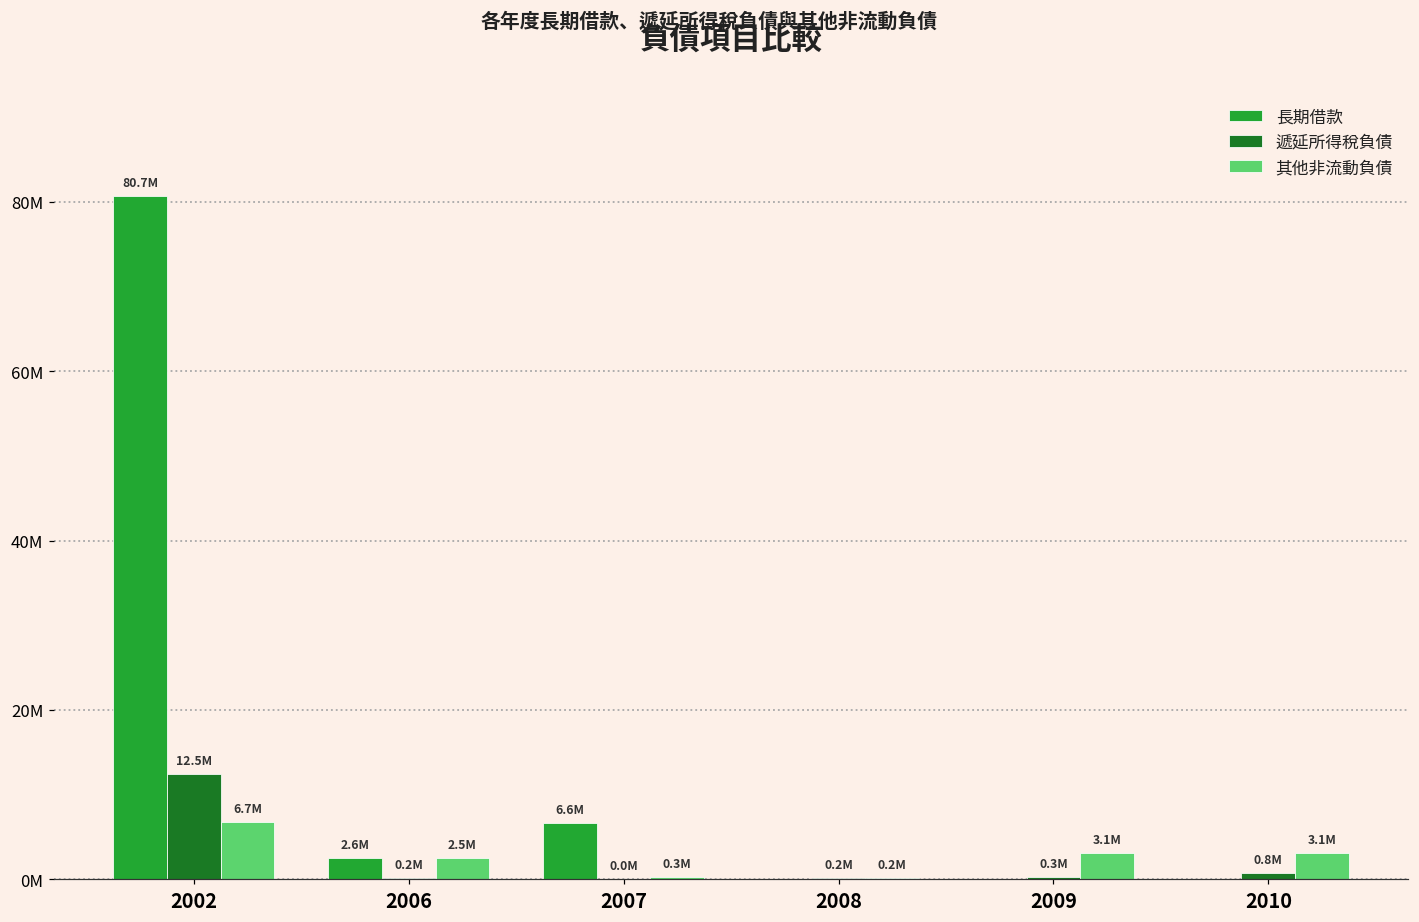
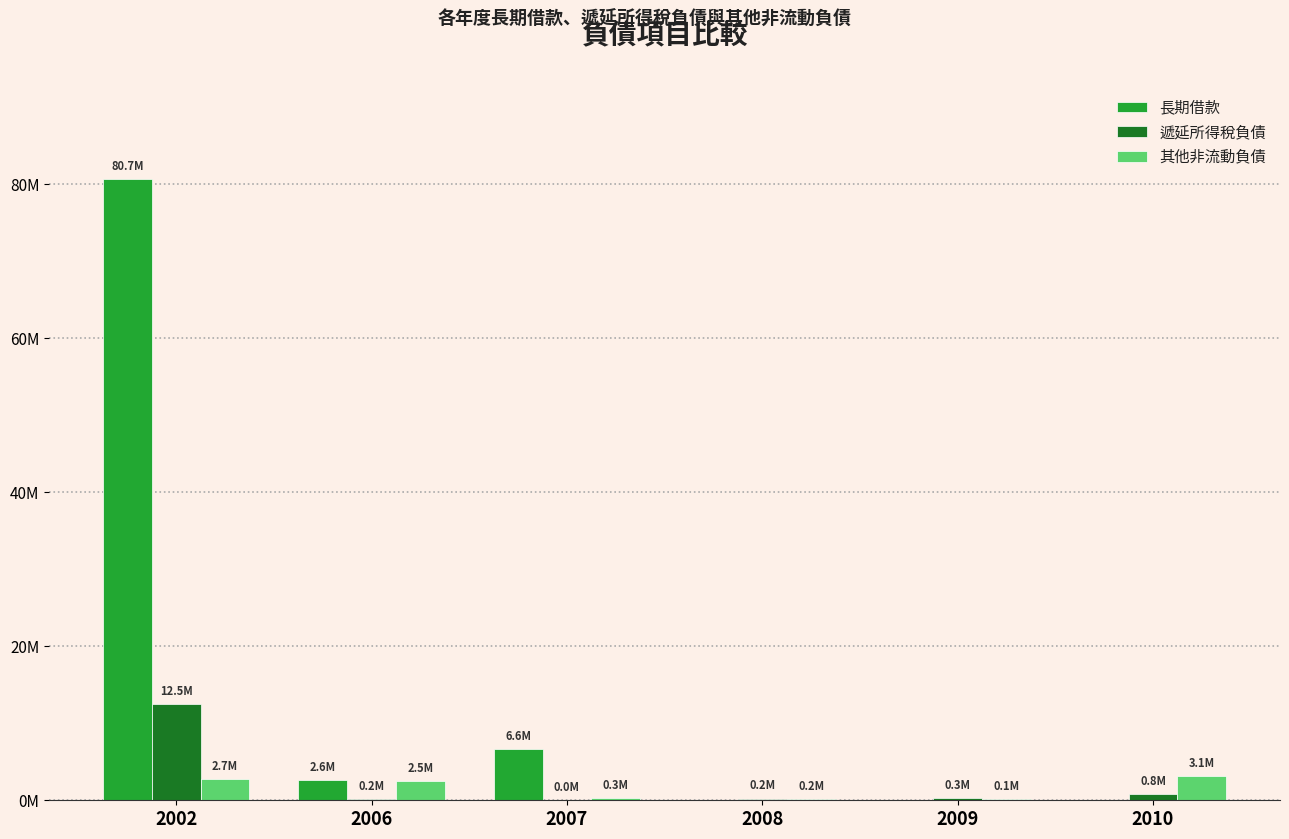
  {
    "其他非流動負債": {
-     "2002": "6.7M",
+     "2002": "2.7M",
      "2006": "2.5M",
      "2007": "0.3M",
      "2008": "0.2M",
-     "2009": "3.1M",
+     "2009": "0.1M",
      "2010": "3.1M"
    }
  }
